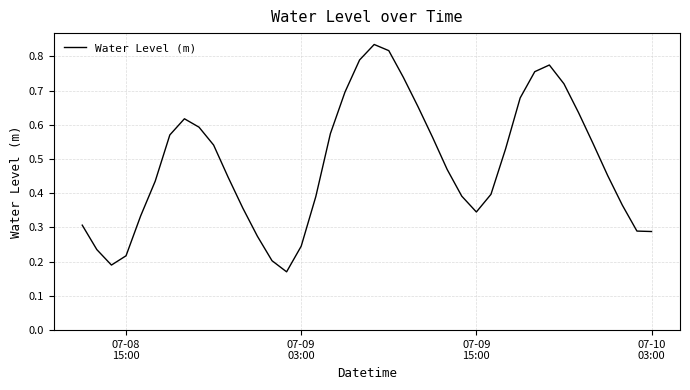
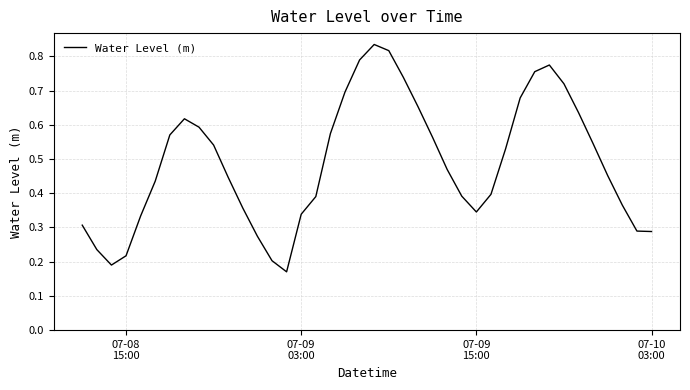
  {
    "07-08 15:00": 0.22,
-   "07-09 03:00": 0.25,
+   "07-09 03:00": 0.34,
    "07-09 15:00": 0.35,
    "07-10 03:00": 0.29
  }
